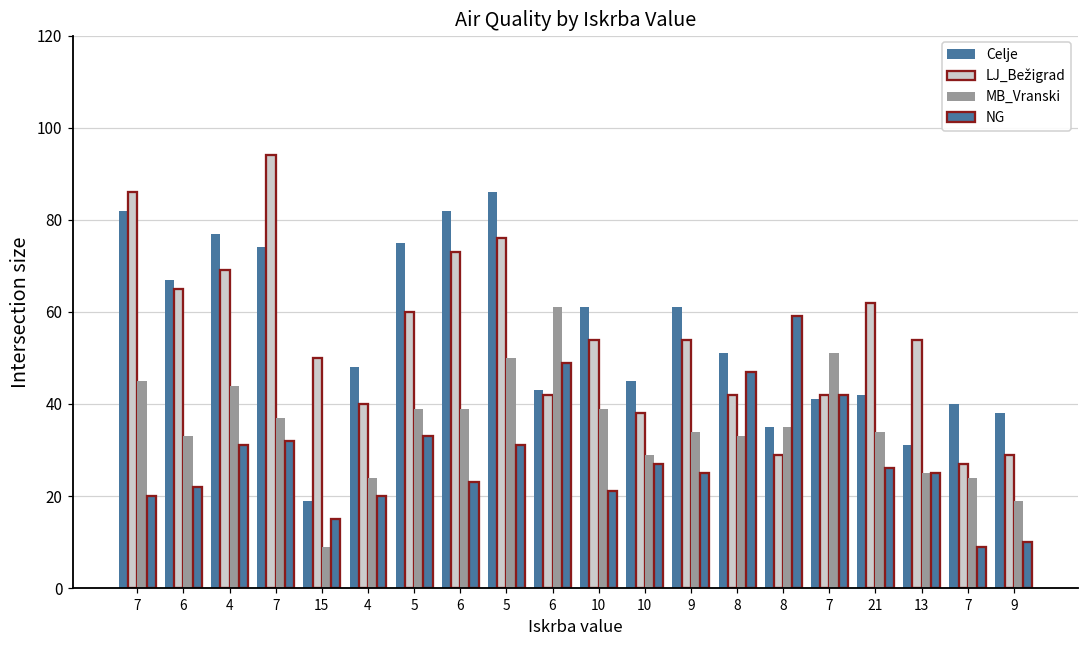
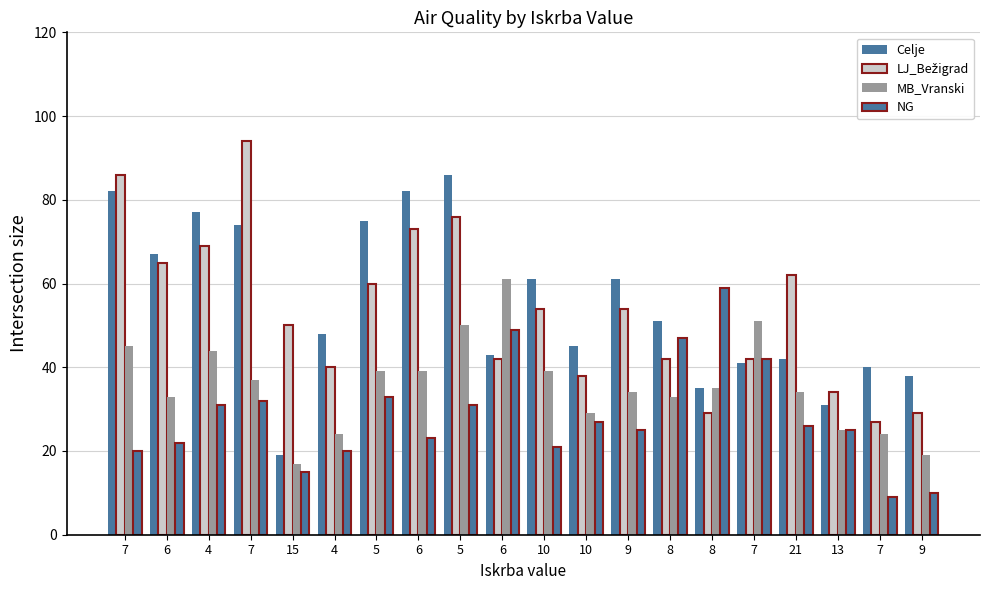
  {
    "LJ_Bežigrad": {
      "15": 50,
      "21": 62,
-     "13": 54
+     "13": 34
    },
    "MB_Vranski": {
-     "15": 9,
+     "15": 17,
      "21": 34,
      "13": 25
    }
  }
